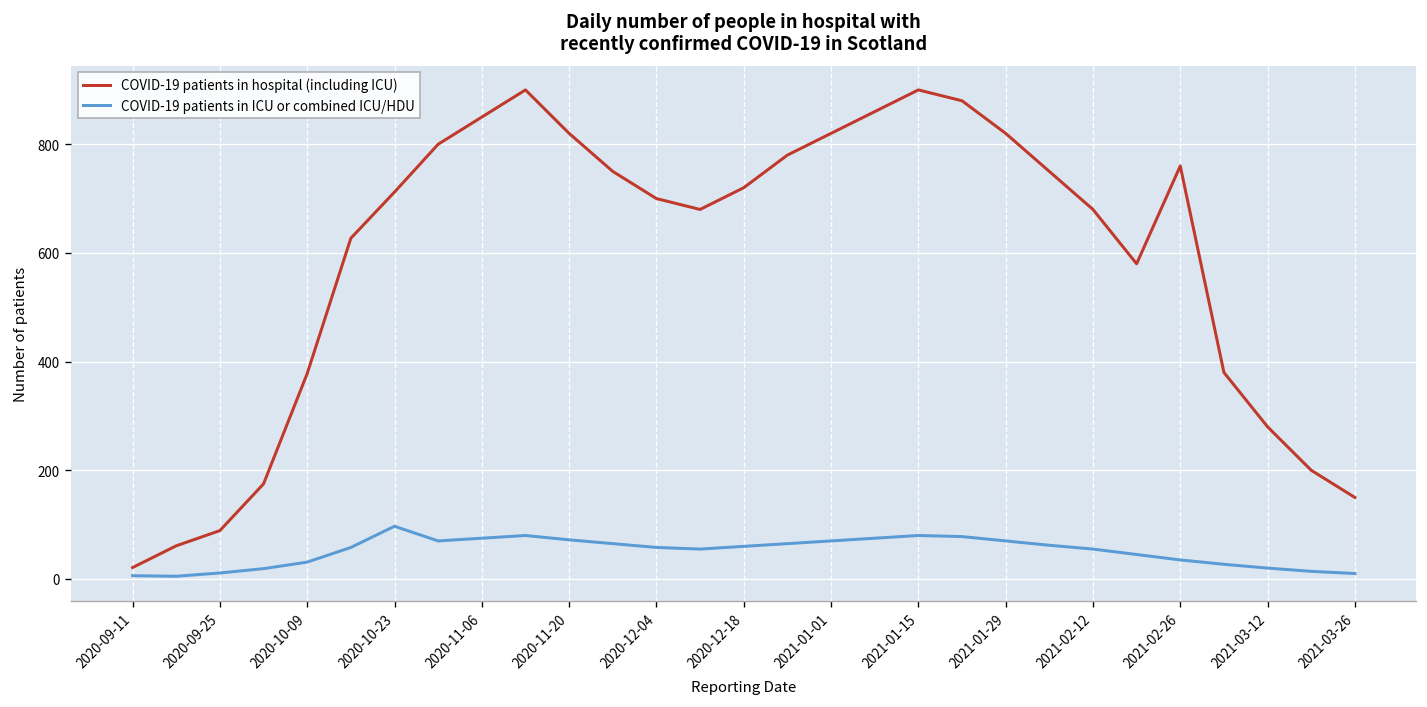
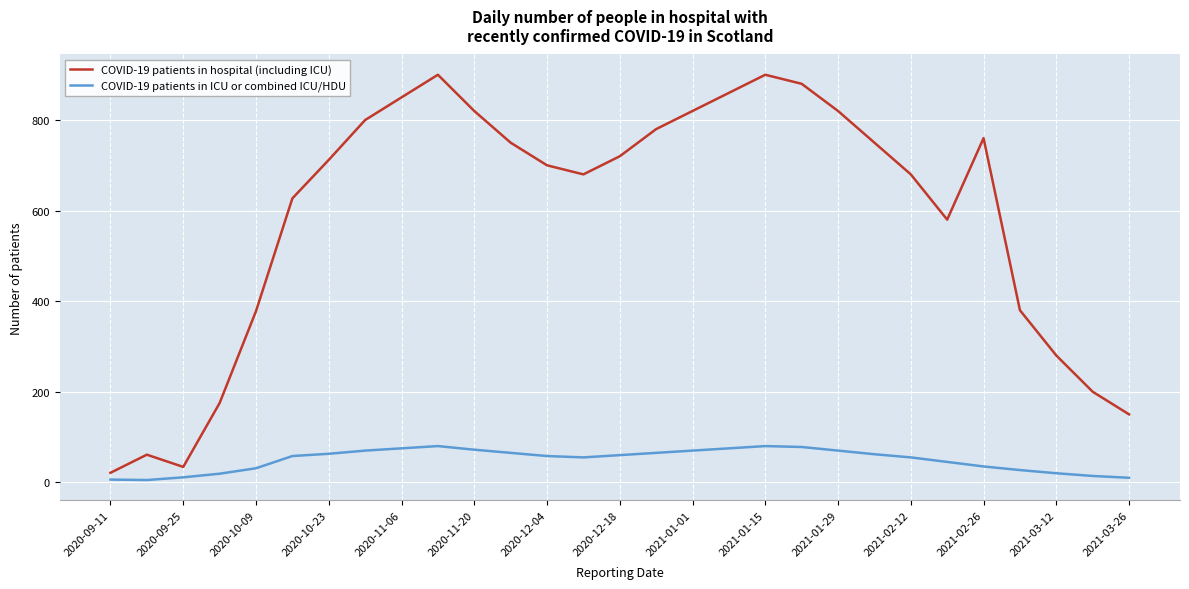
  {
    "COVID-19 patients in hospital (including ICU)": {
      "2020-09-11": 20,
-     "2020-09-25": 90,
+     "2020-09-25": 30,
      "2020-10-09": 380,
      "2020-10-23": 710,
      "2020-11-06": 850,
      "2020-11-20": 820,
      "2020-12-04": 700,
      "2020-12-18": 720,
      "2021-01-01": 820,
      "2021-01-15": 900,
      "2021-01-29": 820,
      "2021-02-12": 680,
      "2021-02-26": 760,
      "2021-03-12": 280,
      "2021-03-26": 150
    },
    "COVID-19 patients in ICU or combined ICU/HDU": {
      "2020-09-11": 10,
      "2020-09-25": 10,
      "2020-10-09": 30,
-     "2020-10-23": 100,
+     "2020-10-23": 60,
      "2020-11-06": 80,
      "2020-11-20": 70,
      "2020-12-04": 60,
      "2020-12-18": 60,
      "2021-01-01": 70,
      "2021-01-15": 80,
      "2021-01-29": 70,
      "2021-02-12": 60,
      "2021-02-26": 40,
      "2021-03-12": 20,
      "2021-03-26": 10
    }
  }
